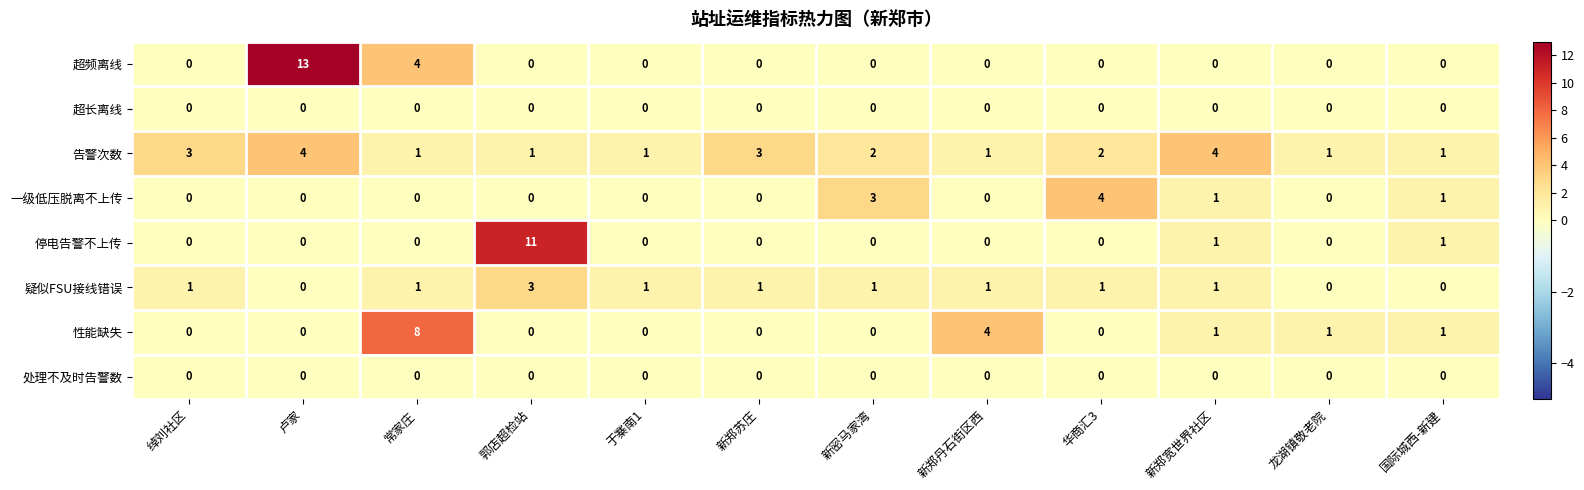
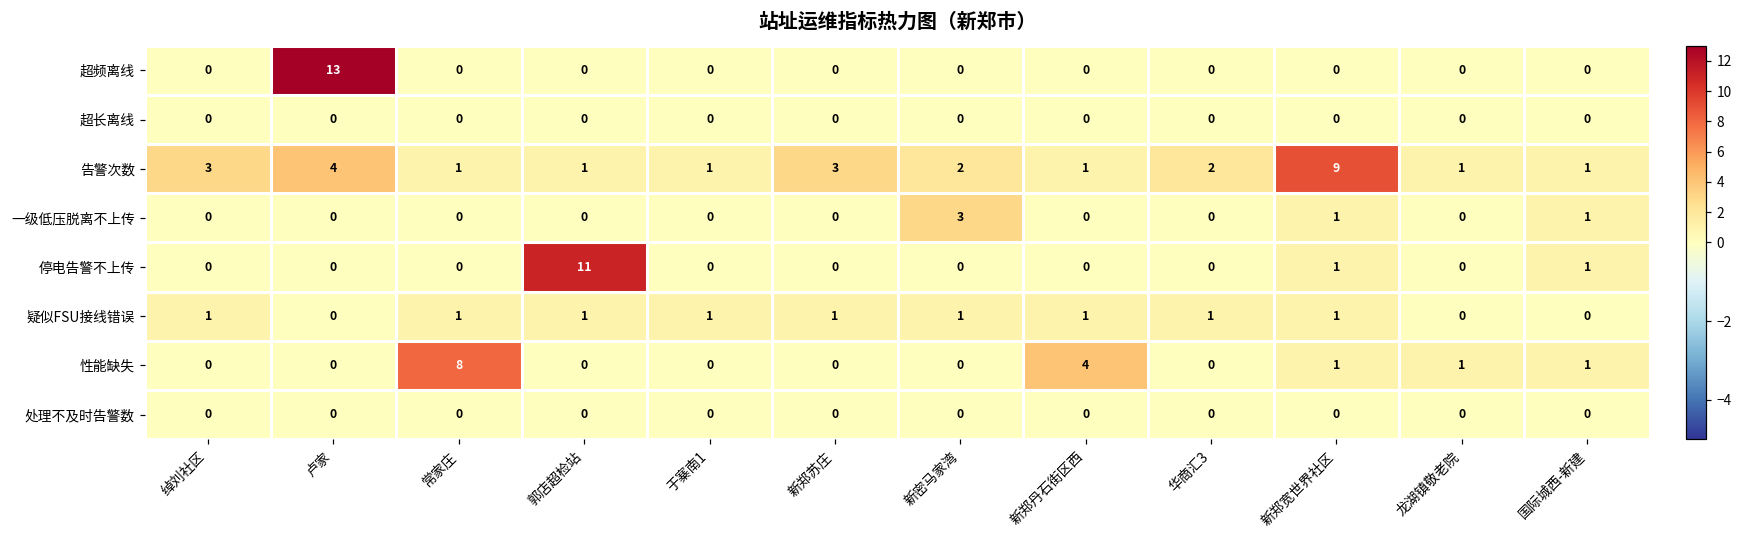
  {
    "超频离线": {
      "绰刘社区": 0,
      "卢家": 13,
-     "常家庄": 4,
+     "常家庄": 0,
      "郭店超检站": 0,
      "于寨南1": 0,
      "新郑苏庄": 0,
      "新密马家湾": 0,
      "新郑丹石街区西": 0,
      "华商汇3": 0,
      "新郑宽世界社区": 0,
      "龙湖镇敬老院": 0,
      "国际城西-新建": 0
    },
    "超长离线": {
      "绰刘社区": 0,
      "卢家": 0,
      "常家庄": 0,
      "郭店超检站": 0,
      "于寨南1": 0,
      "新郑苏庄": 0,
      "新密马家湾": 0,
      "新郑丹石街区西": 0,
      "华商汇3": 0,
      "新郑宽世界社区": 0,
      "龙湖镇敬老院": 0,
      "国际城西-新建": 0
    },
    "告警次数": {
      "绰刘社区": 3,
      "卢家": 4,
      "常家庄": 1,
      "郭店超检站": 1,
      "于寨南1": 1,
      "新郑苏庄": 3,
      "新密马家湾": 2,
      "新郑丹石街区西": 1,
      "华商汇3": 2,
-     "新郑宽世界社区": 4,
+     "新郑宽世界社区": 9,
      "龙湖镇敬老院": 1,
      "国际城西-新建": 1
    },
    "一级低压脱离不上传": {
      "绰刘社区": 0,
      "卢家": 0,
      "常家庄": 0,
      "郭店超检站": 0,
      "于寨南1": 0,
      "新郑苏庄": 0,
      "新密马家湾": 3,
      "新郑丹石街区西": 0,
-     "华商汇3": 4,
+     "华商汇3": 0,
      "新郑宽世界社区": 1,
      "龙湖镇敬老院": 0,
      "国际城西-新建": 1
    },
    "停电告警不上传": {
      "绰刘社区": 0,
      "卢家": 0,
      "常家庄": 0,
      "郭店超检站": 11,
      "于寨南1": 0,
      "新郑苏庄": 0,
      "新密马家湾": 0,
      "新郑丹石街区西": 0,
      "华商汇3": 0,
      "新郑宽世界社区": 1,
      "龙湖镇敬老院": 0,
      "国际城西-新建": 1
    },
    "疑似FSU接线错误": {
      "绰刘社区": 1,
      "卢家": 0,
      "常家庄": 1,
-     "郭店超检站": 3,
+     "郭店超检站": 1,
      "于寨南1": 1,
      "新郑苏庄": 1,
      "新密马家湾": 1,
      "新郑丹石街区西": 1,
      "华商汇3": 1,
      "新郑宽世界社区": 1,
      "龙湖镇敬老院": 0,
      "国际城西-新建": 0
    },
    "性能缺失": {
      "绰刘社区": 0,
      "卢家": 0,
      "常家庄": 8,
      "郭店超检站": 0,
      "于寨南1": 0,
      "新郑苏庄": 0,
      "新密马家湾": 0,
      "新郑丹石街区西": 4,
      "华商汇3": 0,
      "新郑宽世界社区": 1,
      "龙湖镇敬老院": 1,
      "国际城西-新建": 1
    },
    "处理不及时告警数": {
      "绰刘社区": 0,
      "卢家": 0,
      "常家庄": 0,
      "郭店超检站": 0,
      "于寨南1": 0,
      "新郑苏庄": 0,
      "新密马家湾": 0,
      "新郑丹石街区西": 0,
      "华商汇3": 0,
      "新郑宽世界社区": 0,
      "龙湖镇敬老院": 0,
      "国际城西-新建": 0
    }
  }
